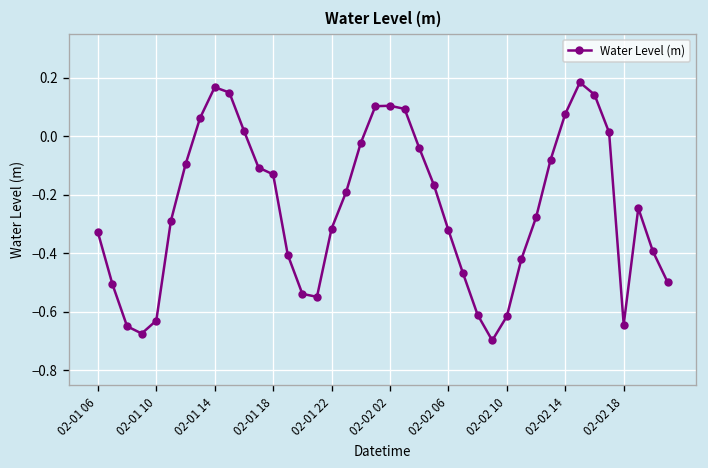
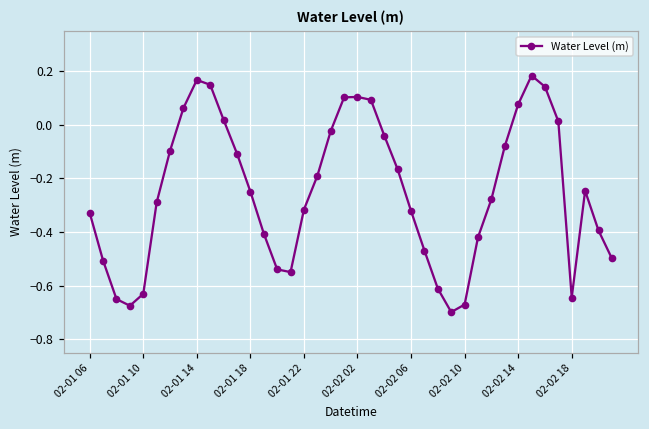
  {
    "02-01 06": -0.33,
    "02-01 10": -0.63,
    "02-01 14": 0.17,
-   "02-01 18": -0.13,
+   "02-01 18": -0.25,
    "02-01 22": -0.32,
    "02-02 02": 0.10,
    "02-02 06": -0.32,
-   "02-02 10": -0.62,
+   "02-02 10": -0.67,
    "02-02 14": 0.08,
    "02-02 18": -0.64
  }
